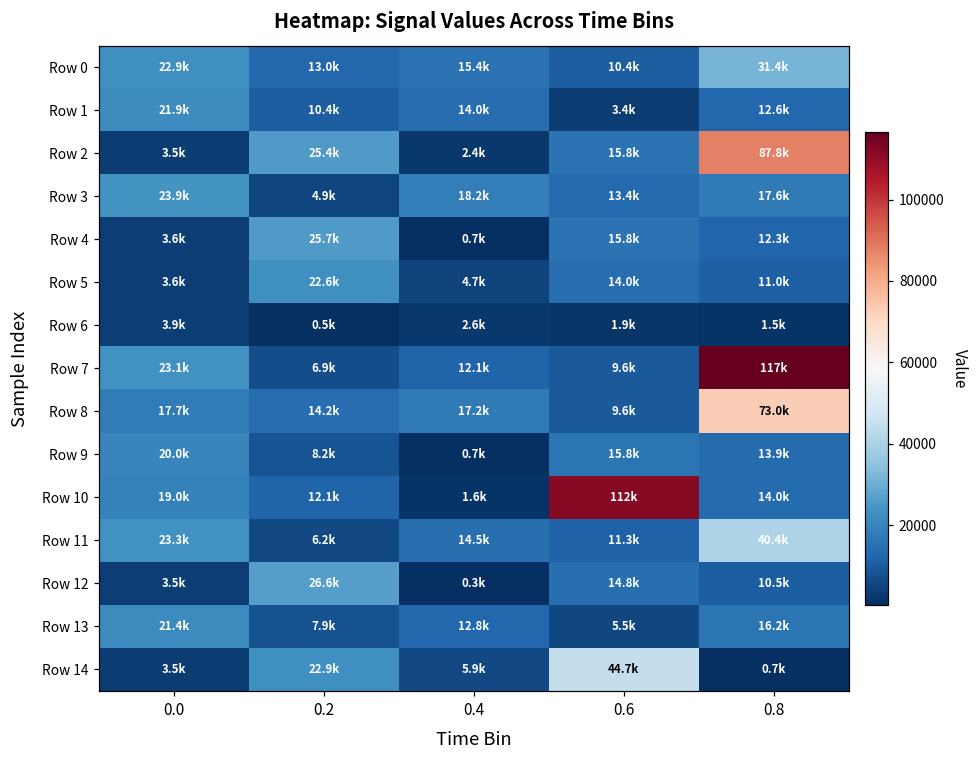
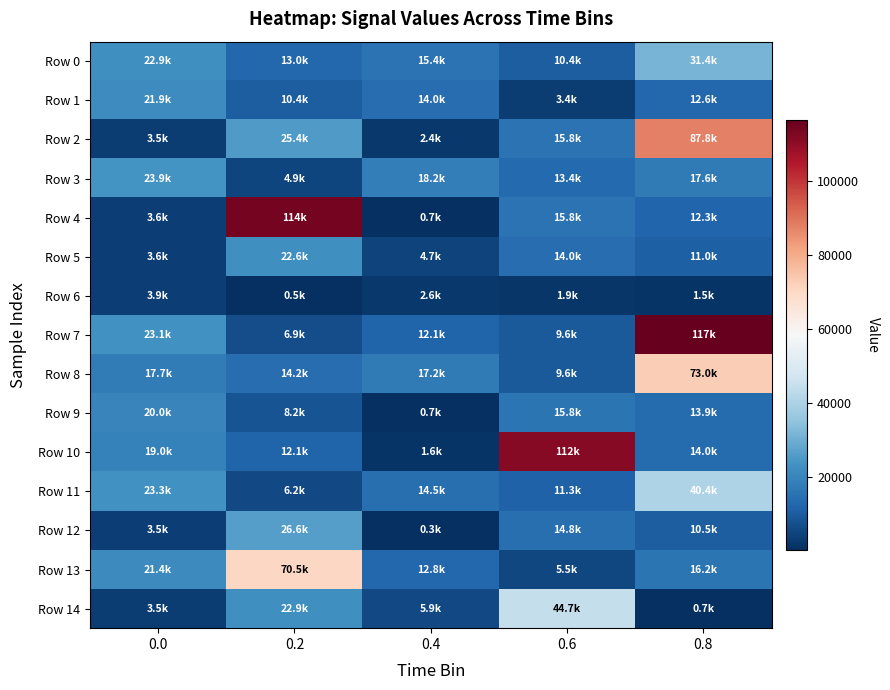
  {
    "Row 0": {
      "0.0": "22.9k",
      "0.2": "13.0k",
      "0.4": "15.4k",
      "0.6": "10.4k",
      "0.8": "31.4k"
    },
    "Row 1": {
      "0.0": "21.9k",
      "0.2": "10.4k",
      "0.4": "14.0k",
      "0.6": "3.4k",
      "0.8": "12.6k"
    },
    "Row 2": {
      "0.0": "3.5k",
      "0.2": "25.4k",
      "0.4": "2.4k",
      "0.6": "15.8k",
      "0.8": "87.8k"
    },
    "Row 3": {
      "0.0": "23.9k",
      "0.2": "4.9k",
      "0.4": "18.2k",
      "0.6": "13.4k",
      "0.8": "17.6k"
    },
    "Row 4": {
      "0.0": "3.6k",
-     "0.2": "25.7k",
+     "0.2": "114k",
      "0.4": "0.7k",
      "0.6": "15.8k",
      "0.8": "12.3k"
    },
    "Row 5": {
      "0.0": "3.6k",
      "0.2": "22.6k",
      "0.4": "4.7k",
      "0.6": "14.0k",
      "0.8": "11.0k"
    },
    "Row 6": {
      "0.0": "3.9k",
      "0.2": "0.5k",
      "0.4": "2.6k",
      "0.6": "1.9k",
      "0.8": "1.5k"
    },
    "Row 7": {
      "0.0": "23.1k",
      "0.2": "6.9k",
      "0.4": "12.1k",
      "0.6": "9.6k",
      "0.8": "117k"
    },
    "Row 8": {
      "0.0": "17.7k",
      "0.2": "14.2k",
      "0.4": "17.2k",
      "0.6": "9.6k",
      "0.8": "73.0k"
    },
    "Row 9": {
      "0.0": "20.0k",
      "0.2": "8.2k",
      "0.4": "0.7k",
      "0.6": "15.8k",
      "0.8": "13.9k"
    },
    "Row 10": {
      "0.0": "19.0k",
      "0.2": "12.1k",
      "0.4": "1.6k",
      "0.6": "112k",
      "0.8": "14.0k"
    },
    "Row 11": {
      "0.0": "23.3k",
      "0.2": "6.2k",
      "0.4": "14.5k",
      "0.6": "11.3k",
      "0.8": "40.4k"
    },
    "Row 12": {
      "0.0": "3.5k",
      "0.2": "26.6k",
      "0.4": "0.3k",
      "0.6": "14.8k",
      "0.8": "10.5k"
    },
    "Row 13": {
      "0.0": "21.4k",
-     "0.2": "7.9k",
+     "0.2": "70.5k",
      "0.4": "12.8k",
      "0.6": "5.5k",
      "0.8": "16.2k"
    },
    "Row 14": {
      "0.0": "3.5k",
      "0.2": "22.9k",
      "0.4": "5.9k",
      "0.6": "44.7k",
      "0.8": "0.7k"
    }
  }
